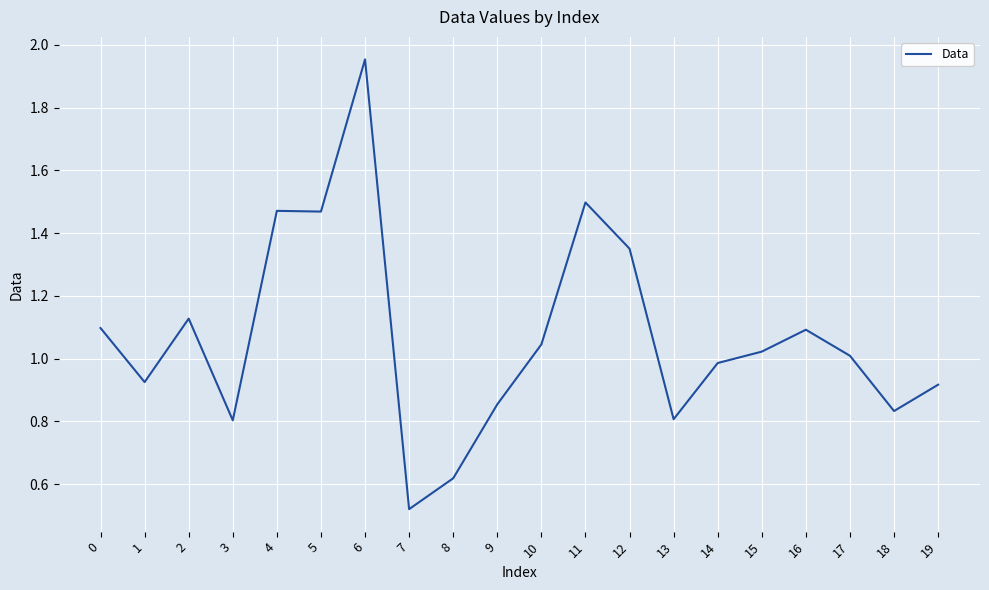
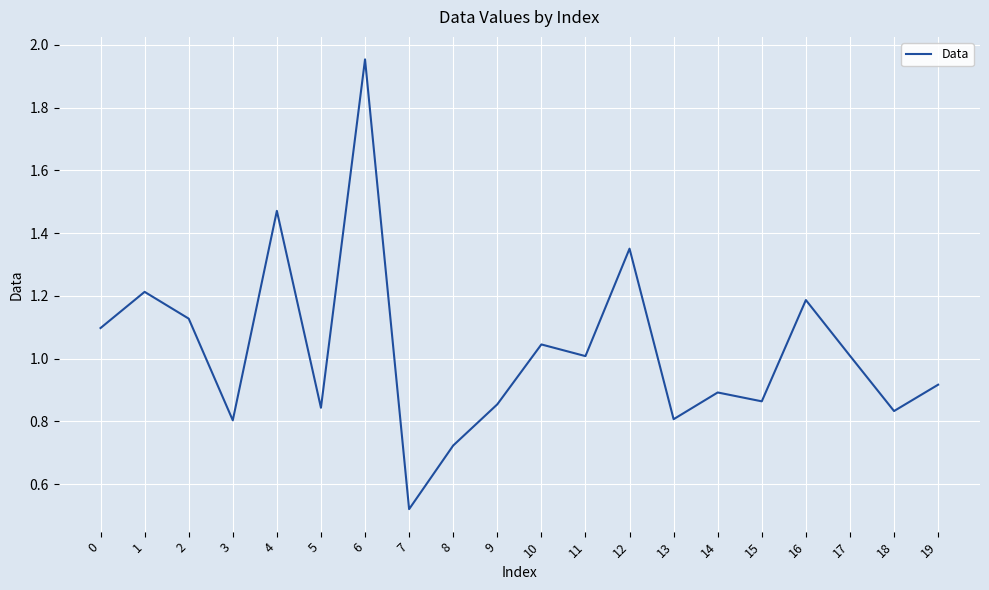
  {
    "0": 1.10,
-   "1": 0.93,
+   "1": 1.21,
    "2": 1.13,
    "3": 0.80,
    "4": 1.47,
-   "5": 1.47,
+   "5": 0.84,
    "6": 1.95,
    "7": 0.52,
-   "8": 0.62,
+   "8": 0.72,
    "9": 0.85,
    "10": 1.05,
-   "11": 1.50,
+   "11": 1.01,
    "12": 1.35,
    "13": 0.81,
-   "14": 0.99,
-   "15": 1.02,
-   "16": 1.09,
+   "14": 0.89,
+   "15": 0.86,
+   "16": 1.19,
    "17": 1.01,
    "18": 0.83,
    "19": 0.92
  }
